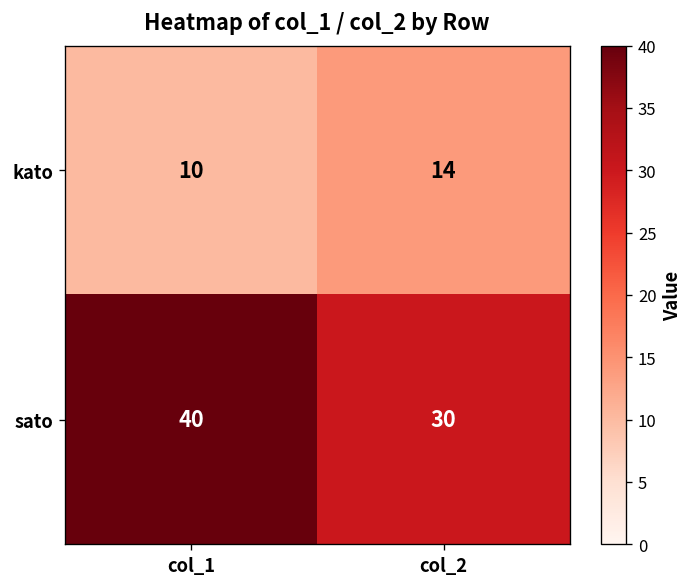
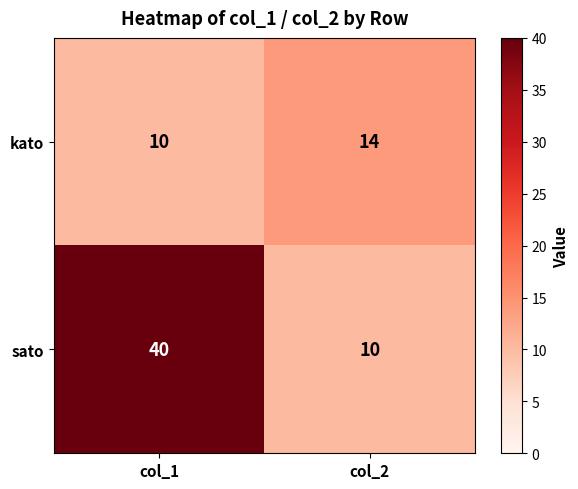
  {
    "kato": {
      "col_1": 10,
      "col_2": 14
    },
    "sato": {
      "col_1": 40,
-     "col_2": 30
+     "col_2": 10
    }
  }
